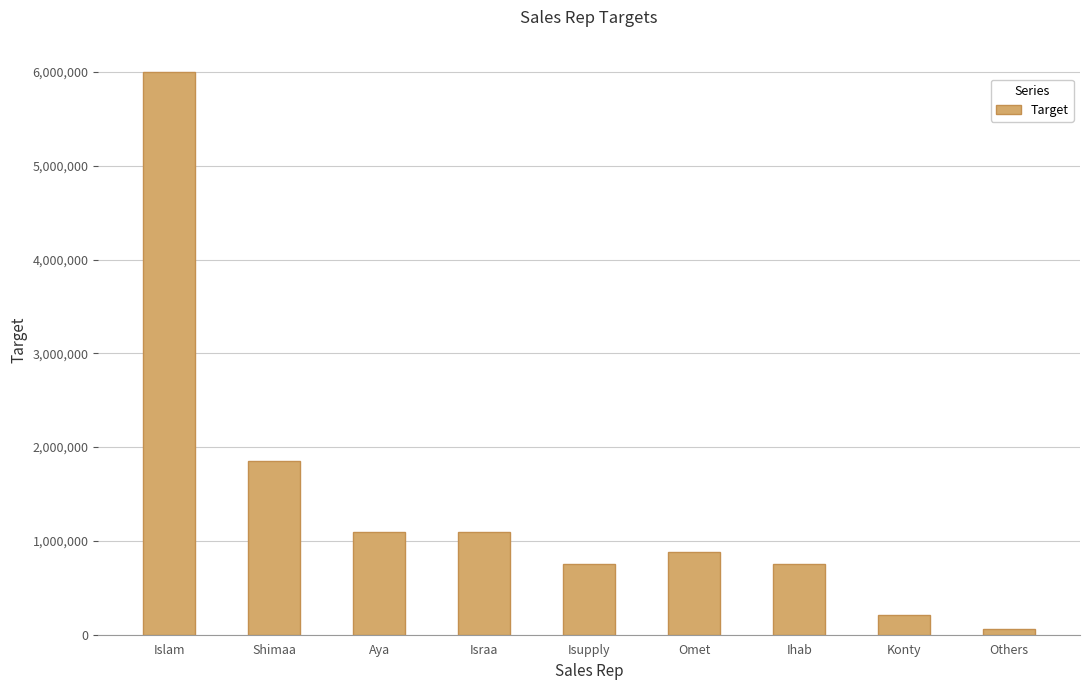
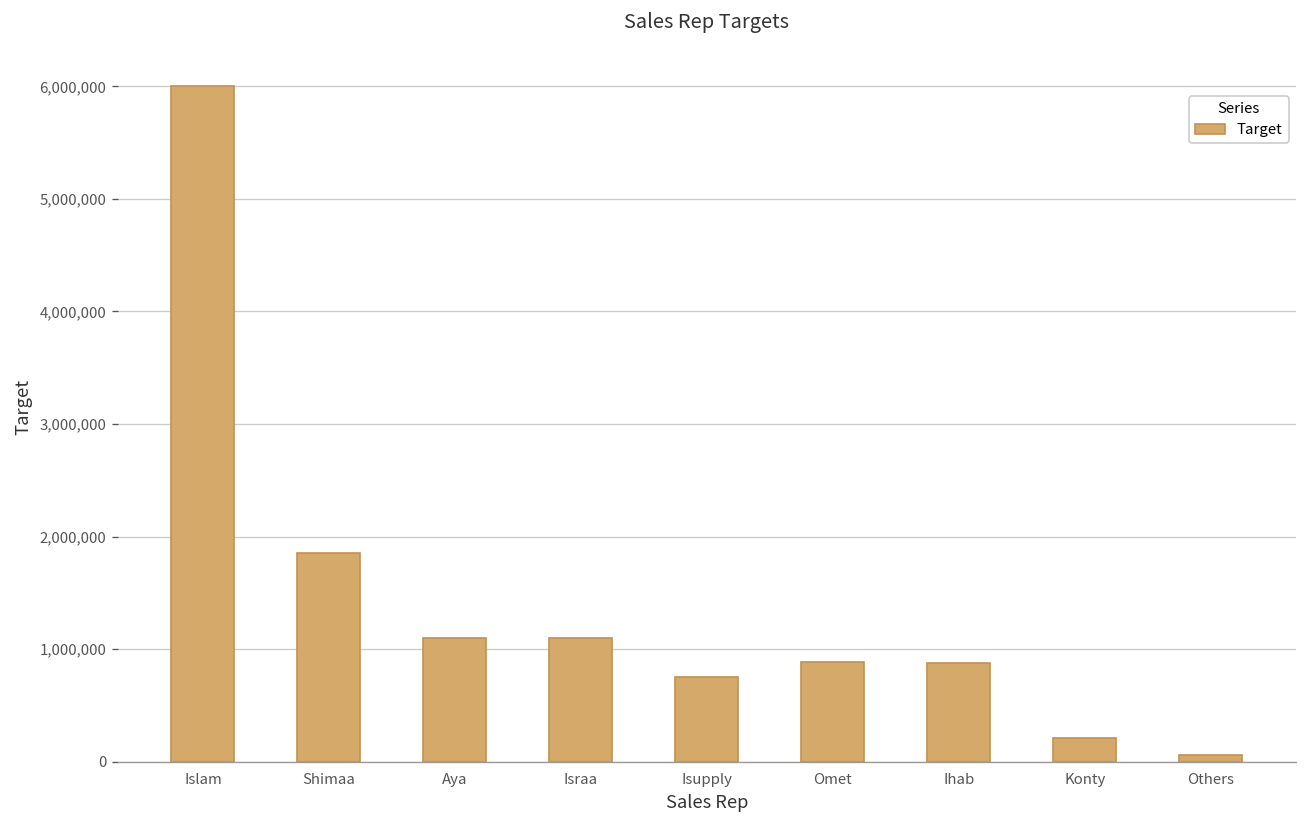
  {
    "Islam": "6,000,000",
    "Shimaa": "1,900,000",
    "Aya": "1,100,000",
    "Israa": "1,100,000",
    "Isupply": "800,000",
    "Omet": "900,000",
-   "Ihab": "800,000",
+   "Ihab": "900,000",
    "Konty": "200,000",
    "Others": "100,000"
  }
